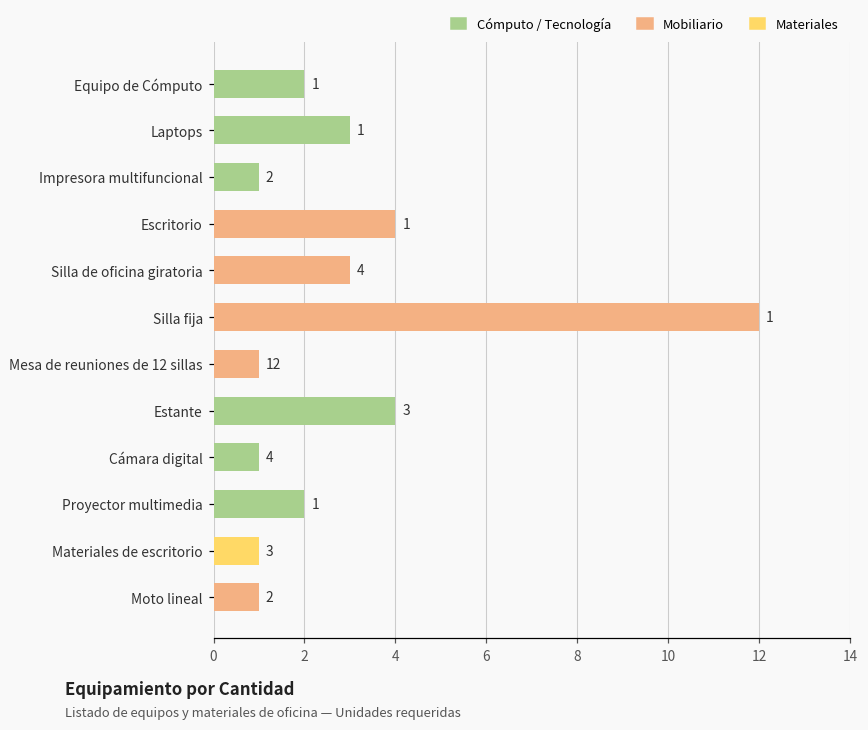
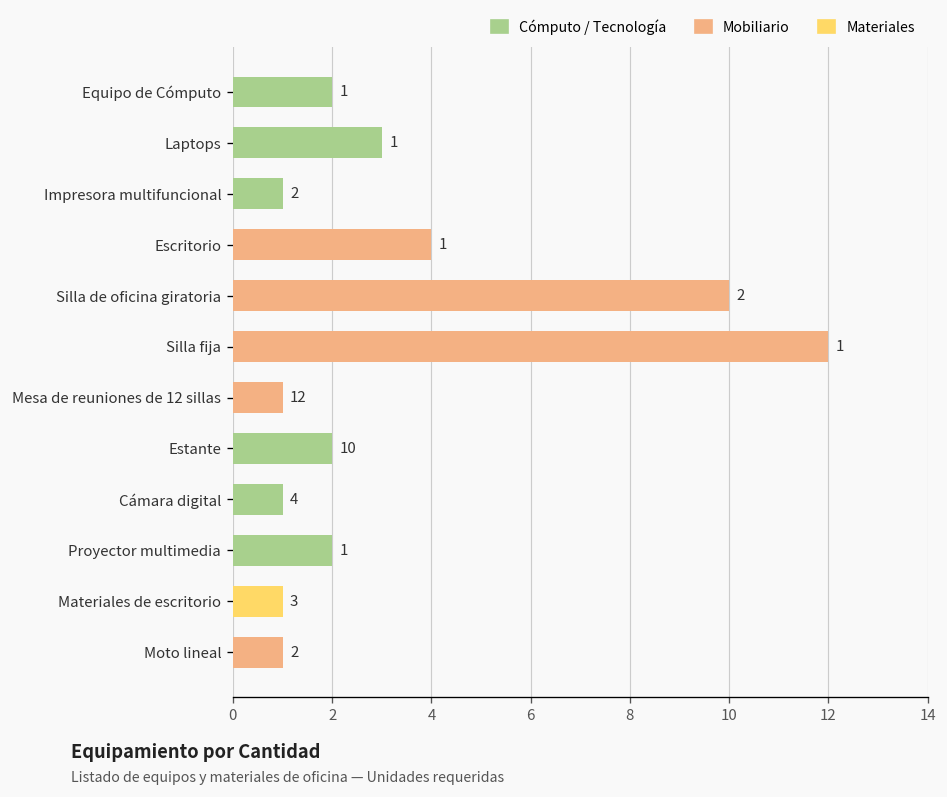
  {
-   "Silla de oficina giratoria": 3,
-   "Estante": 4
+   "Silla de oficina giratoria": 10,
+   "Estante": 2
  }
